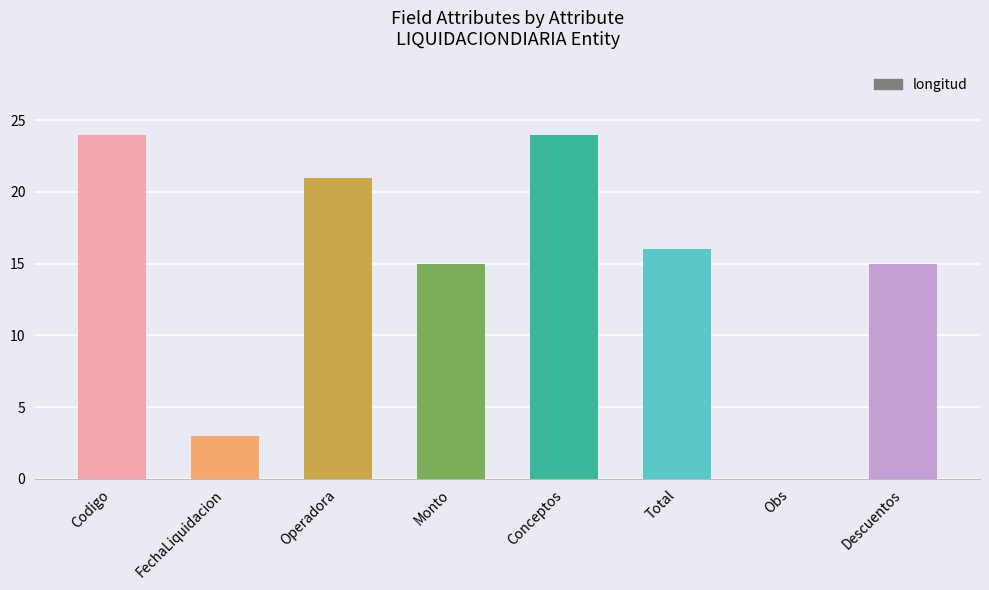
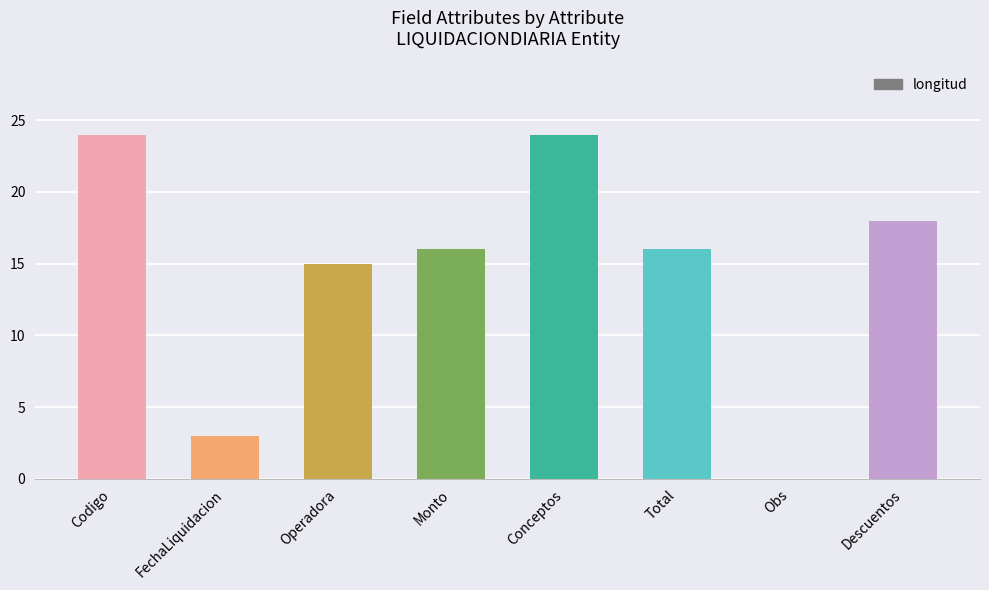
  {
    "Codigo": 24,
    "FechaLiquidacion": 3,
-   "Operadora": 21,
-   "Monto": 15,
+   "Operadora": 15,
+   "Monto": 16,
    "Conceptos": 24,
    "Total": 16,
    "Obs": 0,
-   "Descuentos": 15
+   "Descuentos": 18
  }
